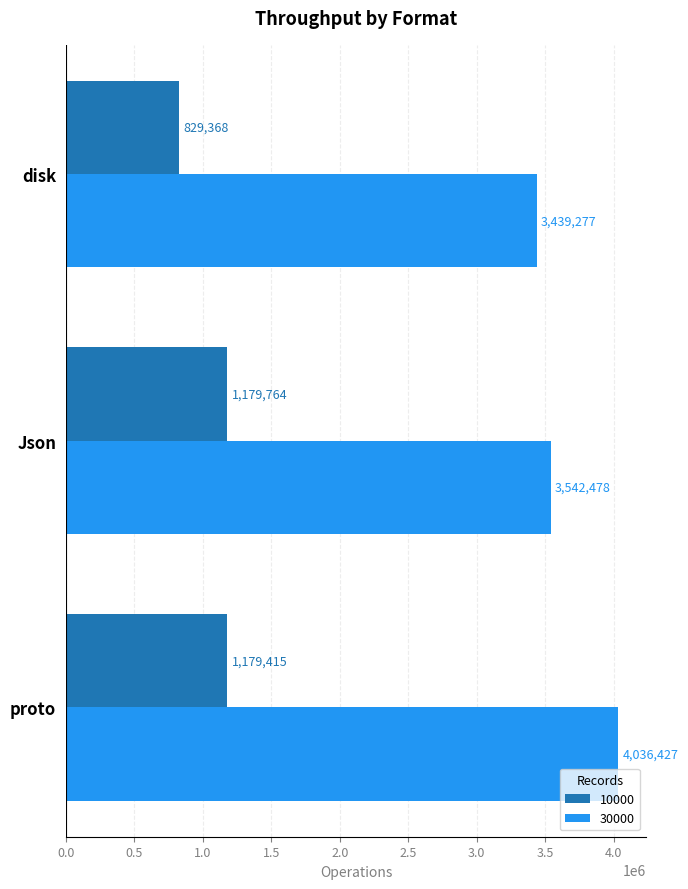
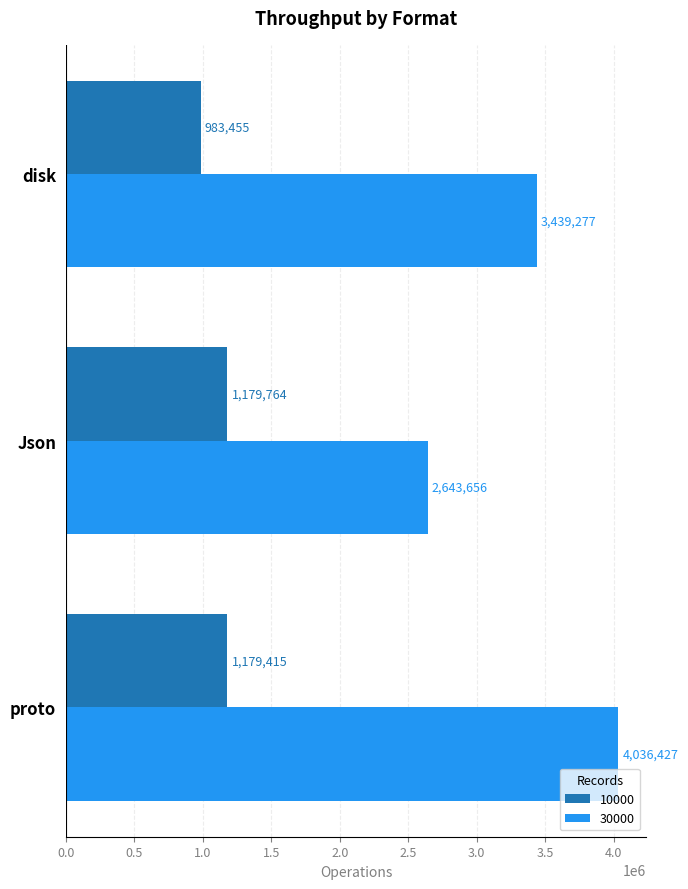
  {
    "10000": {
-     "disk": "829,368",
+     "disk": "983,455",
      "Json": "1,179,764",
      "proto": "1,179,415"
    },
    "30000": {
      "disk": "3,439,277",
-     "Json": "3,542,478",
+     "Json": "2,643,656",
      "proto": "4,036,427"
    }
  }
